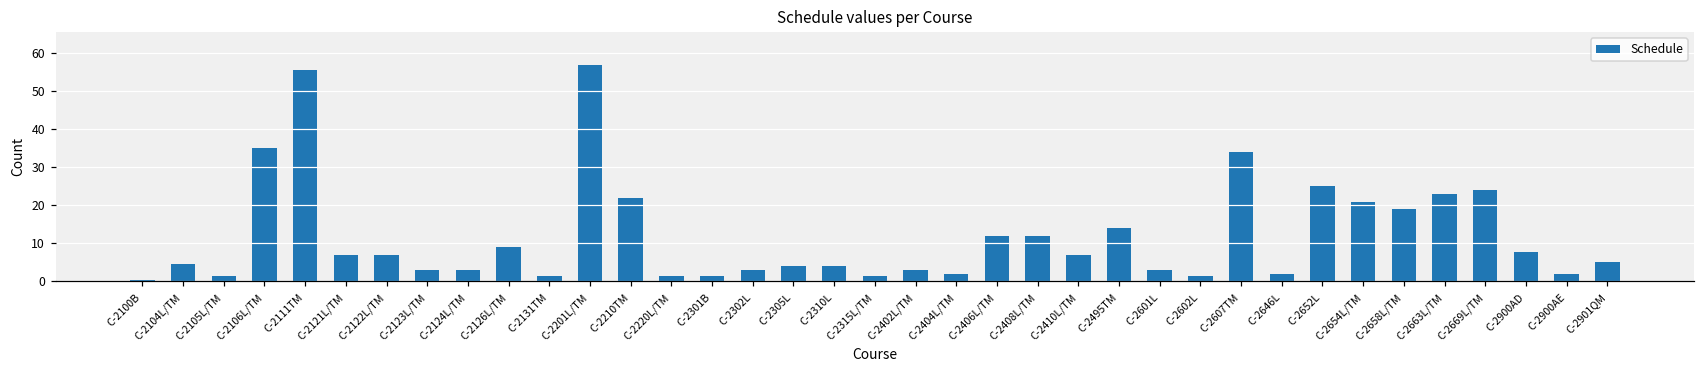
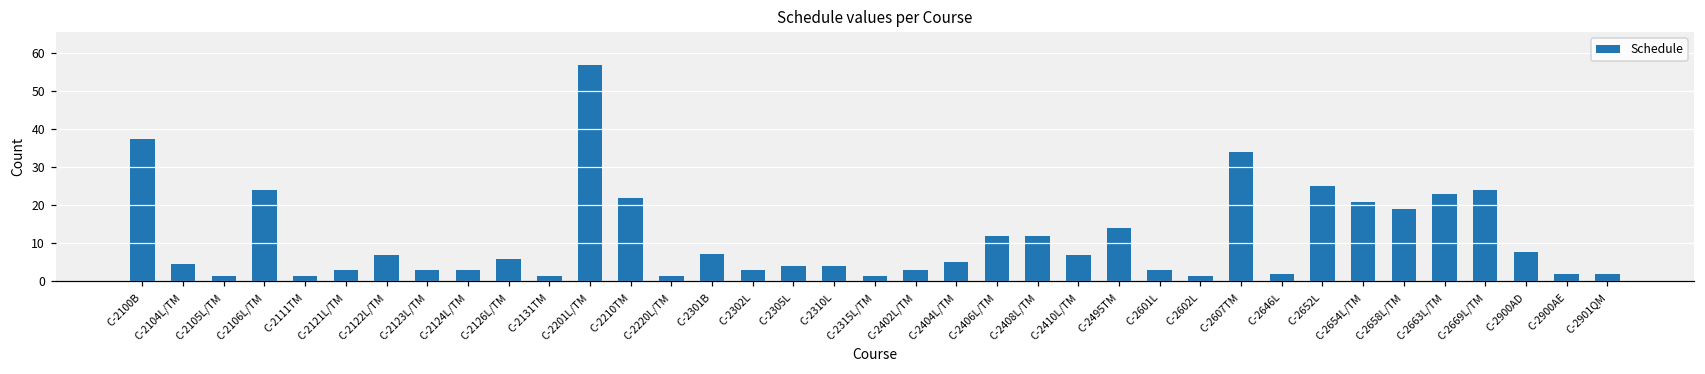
  {
-   "C-2100B": 1,
+   "C-2100B": 37,
    "C-2104L/TM": 5,
    "C-2105L/TM": 1,
-   "C-2106L/TM": 35,
-   "C-2111TM": 56,
-   "C-2121L/TM": 7,
+   "C-2106L/TM": 24,
+   "C-2111TM": 2,
+   "C-2121L/TM": 3,
    "C-2122L/TM": 7,
    "C-2123L/TM": 3,
    "C-2124L/TM": 3,
-   "C-2126L/TM": 9,
+   "C-2126L/TM": 6,
    "C-2131TM": 2,
    "C-2201L/TM": 57,
    "C-2210TM": 22,
    "C-2220L/TM": 2,
-   "C-2301B": 2,
+   "C-2301B": 7,
    "C-2302L": 3,
    "C-2305L": 4,
    "C-2310L": 4,
    "C-2315L/TM": 2,
    "C-2402L/TM": 3,
-   "C-2404L/TM": 2,
+   "C-2404L/TM": 5,
    "C-2406L/TM": 12,
    "C-2408L/TM": 12,
    "C-2410L/TM": 7,
    "C-2495TM": 14,
    "C-2601L": 3,
    "C-2602L": 2,
    "C-2607TM": 34,
    "C-2646L": 2,
    "C-2652L": 25,
    "C-2654L/TM": 21,
    "C-2658L/TM": 19,
    "C-2663L/TM": 23,
    "C-2669L/TM": 24,
    "C-2900AD": 8,
    "C-2900AE": 2,
-   "C-2901QM": 5
+   "C-2901QM": 2
  }
